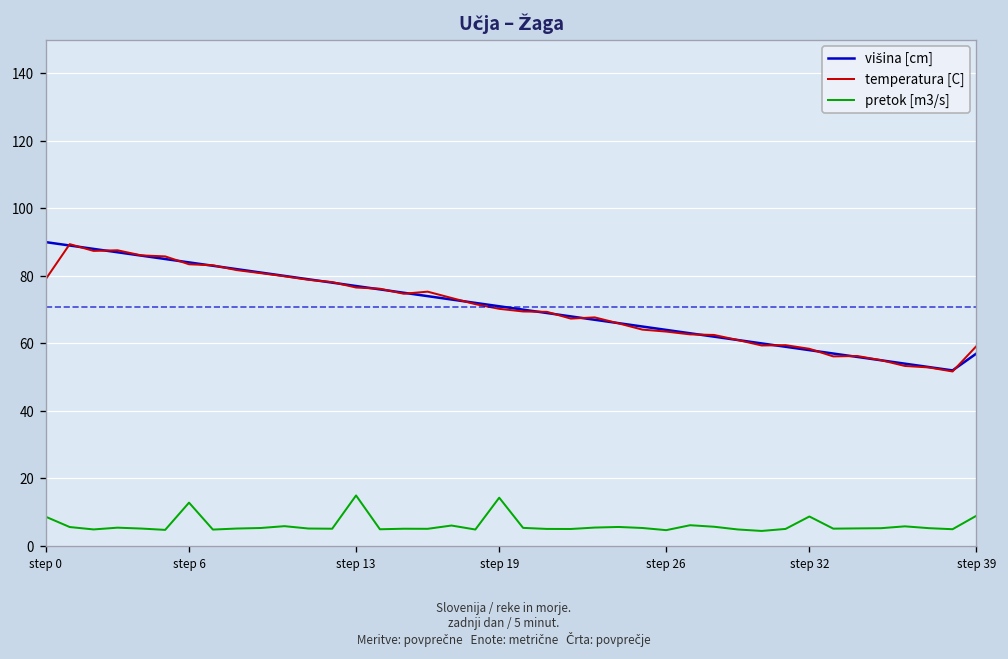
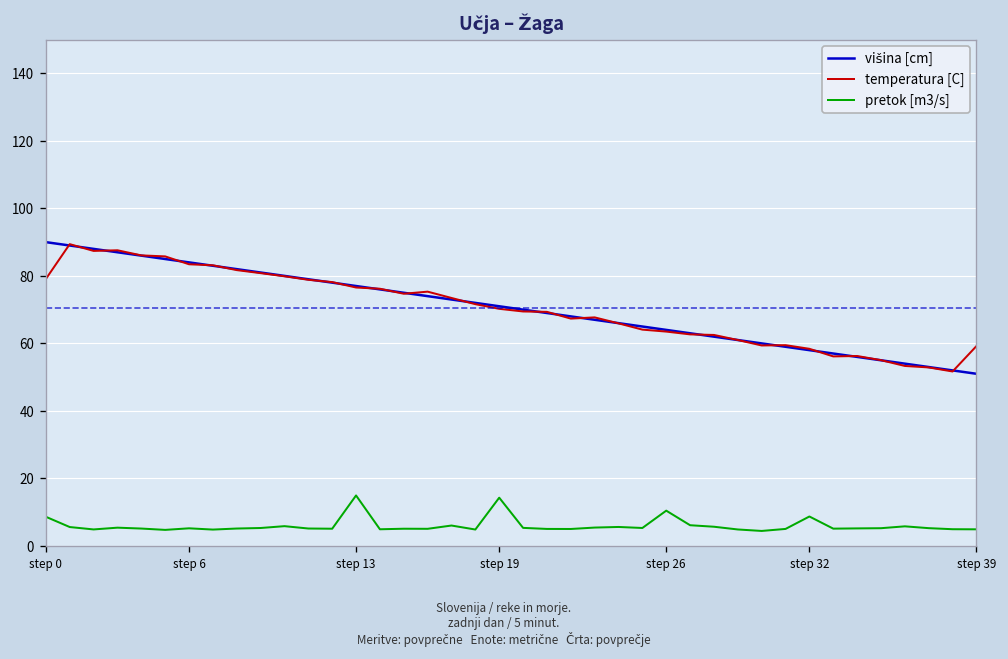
  {
    "višina [cm]": {
      "step 0": 90,
-     "step 39": 57
+     "step 39": 51
    },
    "temperatura [C]": {
      "step 0": 79,
      "step 39": 59
    },
    "pretok [m3/s]": {
      "step 0": 9,
-     "step 6": 13,
+     "step 6": 5,
      "step 13": 15,
      "step 19": 14,
-     "step 26": 5,
+     "step 26": 10,
      "step 32": 9,
-     "step 39": 9
+     "step 39": 5
    }
  }
